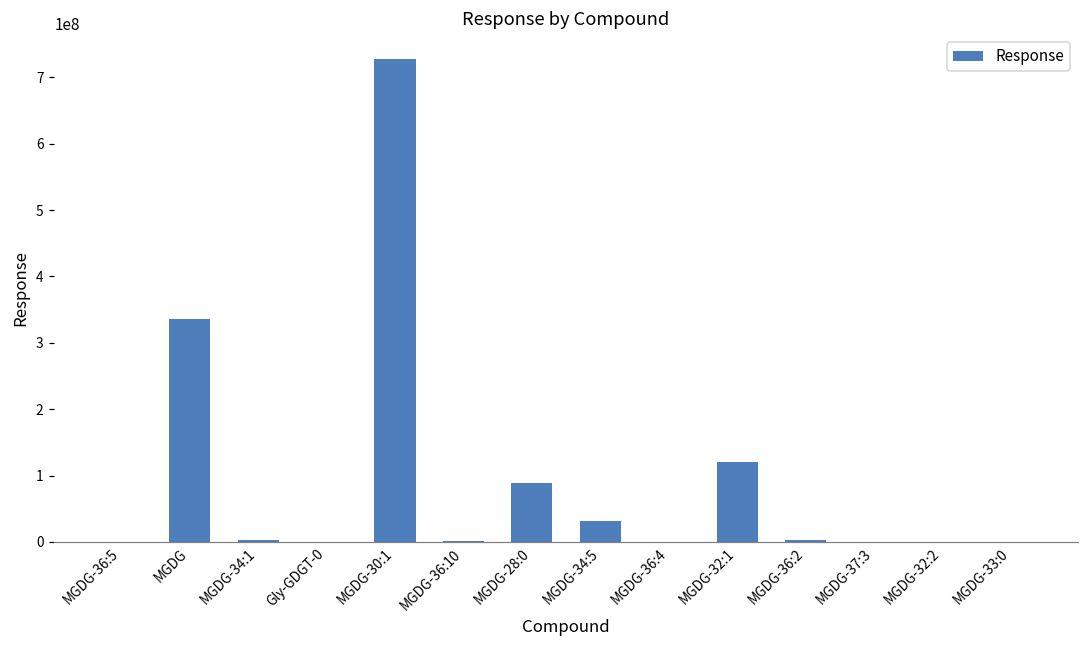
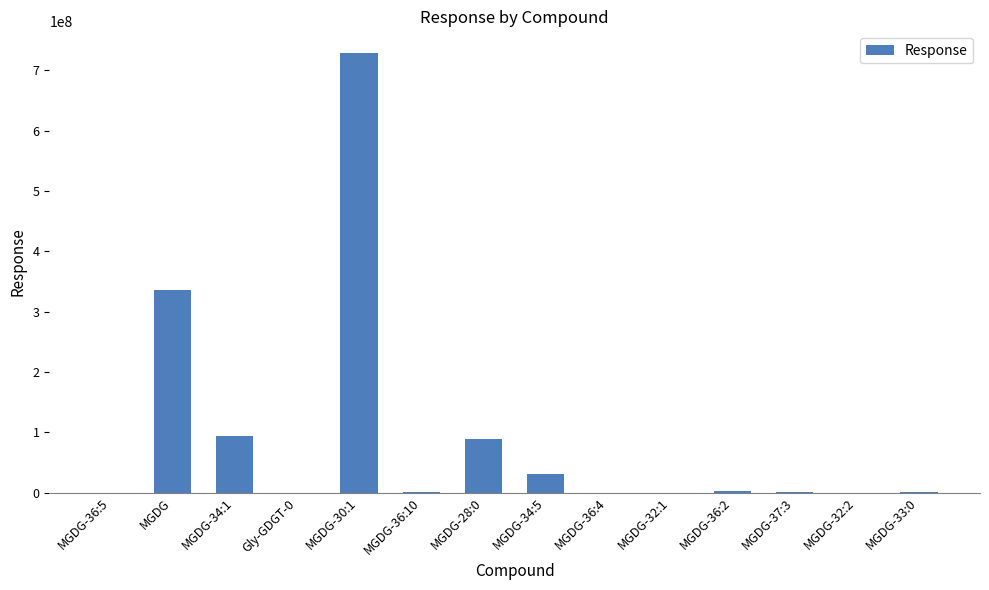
  {
    "MGDG": 340000000,
-   "MGDG-34:1": 0,
+   "MGDG-34:1": 90000000,
    "MGDG-30:1": 730000000,
    "MGDG-28:0": 90000000,
    "MGDG-34:5": 30000000,
-   "MGDG-32:1": 120000000
+   "MGDG-32:1": 0
  }
